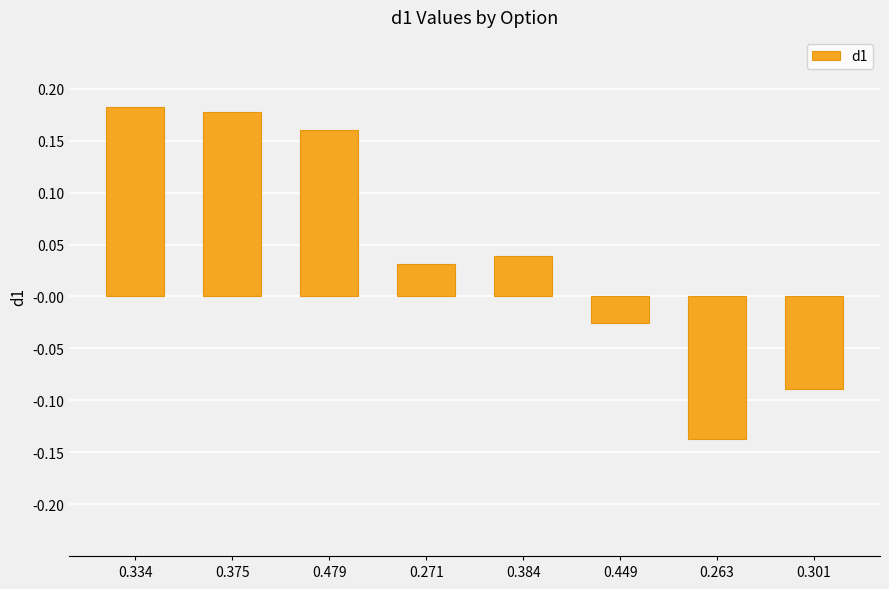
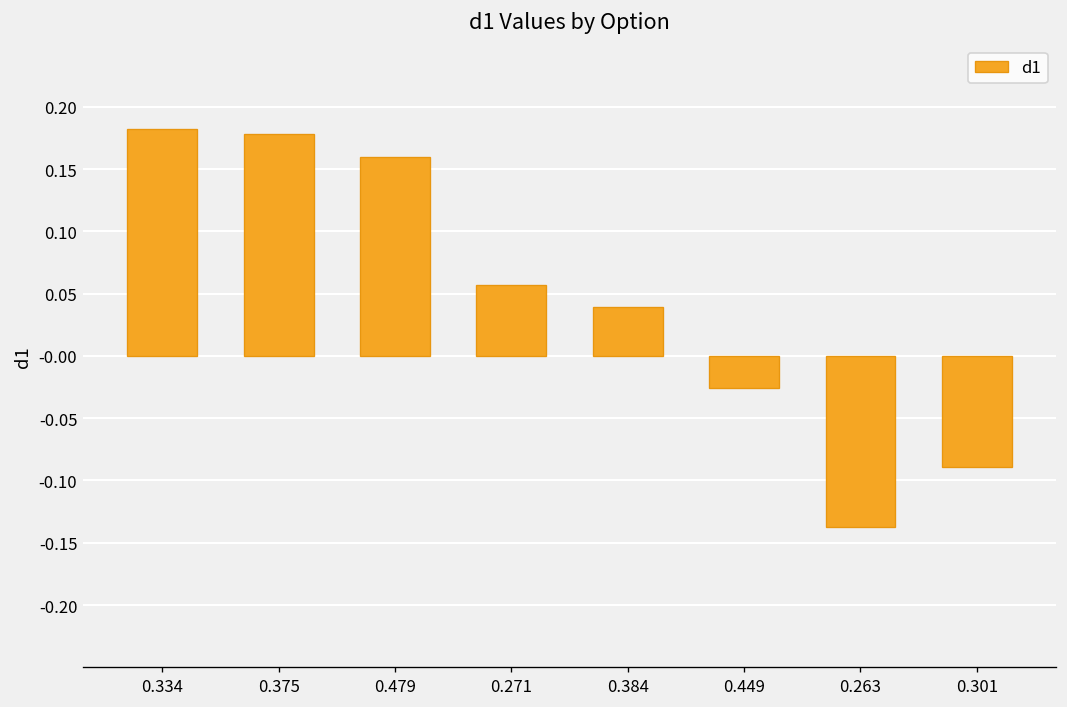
  {
    "0.334": 0.182,
    "0.375": 0.178,
    "0.479": 0.160,
-   "0.271": 0.031,
+   "0.271": 0.057,
    "0.384": 0.039,
    "0.449": -0.026,
    "0.263": -0.137,
    "0.301": -0.089
  }
